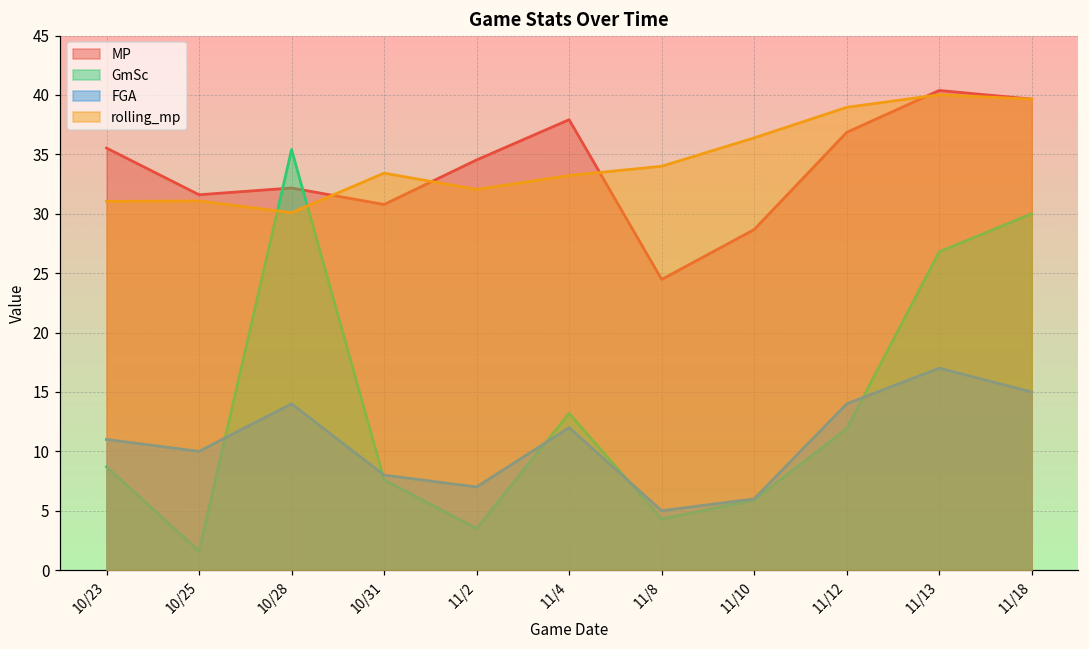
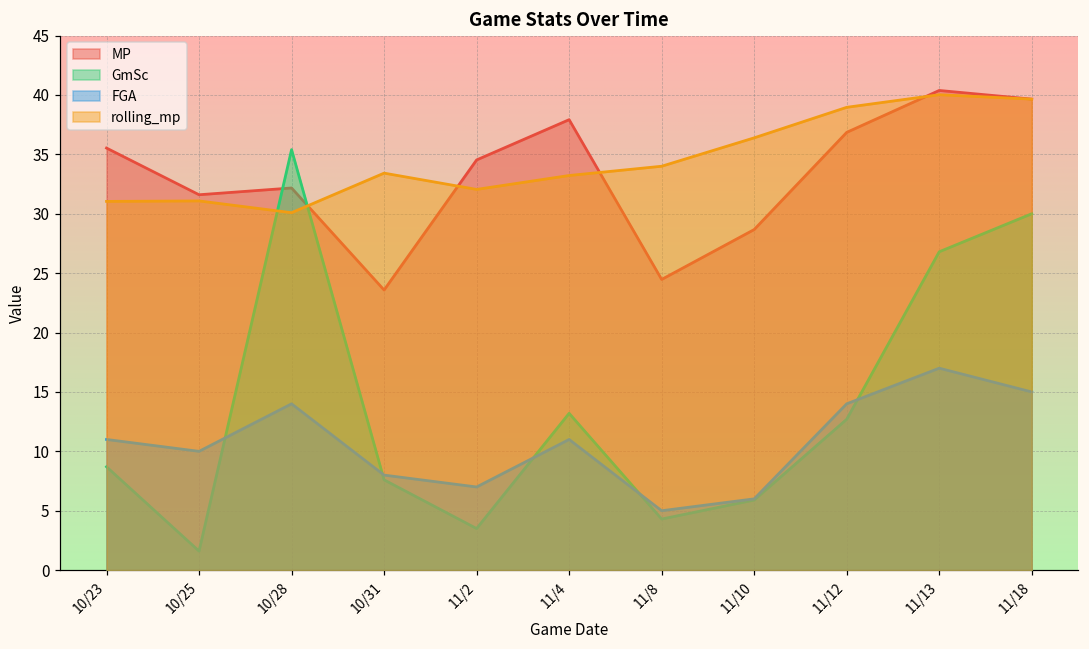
  {
    "MP": {
      "10/23": 35.5,
      "10/25": 31.6,
      "10/28": 32.2,
-     "10/31": 30.8,
+     "10/31": 23.6,
      "11/2": 34.5,
      "11/4": 37.9,
      "11/8": 24.5,
      "11/10": 28.7,
      "11/12": 36.9,
      "11/13": 40.4
    },
    "GmSc": {
      "10/23": 8.7,
      "10/25": 1.6,
      "10/28": 35.4,
      "10/31": 7.6,
      "11/2": 3.5,
      "11/4": 13.2,
      "11/8": 4.3,
-     "11/12": 11.9,
+     "11/12": 12.7,
      "11/13": 26.8,
      "11/18": 30.0
    },
    "FGA": {
      "10/23": 11,
      "10/25": 10,
      "10/28": 14,
      "10/31": 8,
      "11/2": 7,
-     "11/4": 12,
+     "11/4": 11,
      "11/8": 5,
      "11/12": 14,
      "11/13": 17,
      "11/18": 15
    },
    "rolling_mp": {
      "10/23": 31.0,
      "10/25": 31.1,
      "10/28": 30.1,
      "10/31": 33.4,
      "11/2": 32.1,
      "11/4": 33.2,
      "11/8": 34.0,
      "11/10": 36.4,
      "11/12": 39.0,
      "11/13": 40.0
    }
  }
